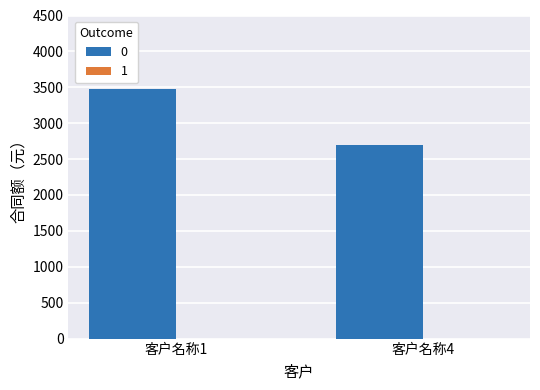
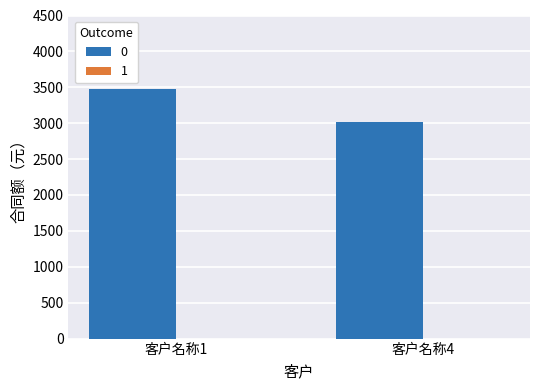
  {
    "0": {
      "客户名称1": 3500,
-     "客户名称4": 2700
+     "客户名称4": 3000
    },
    "1": {
      "客户名称1": 0,
      "客户名称4": 0
    }
  }
